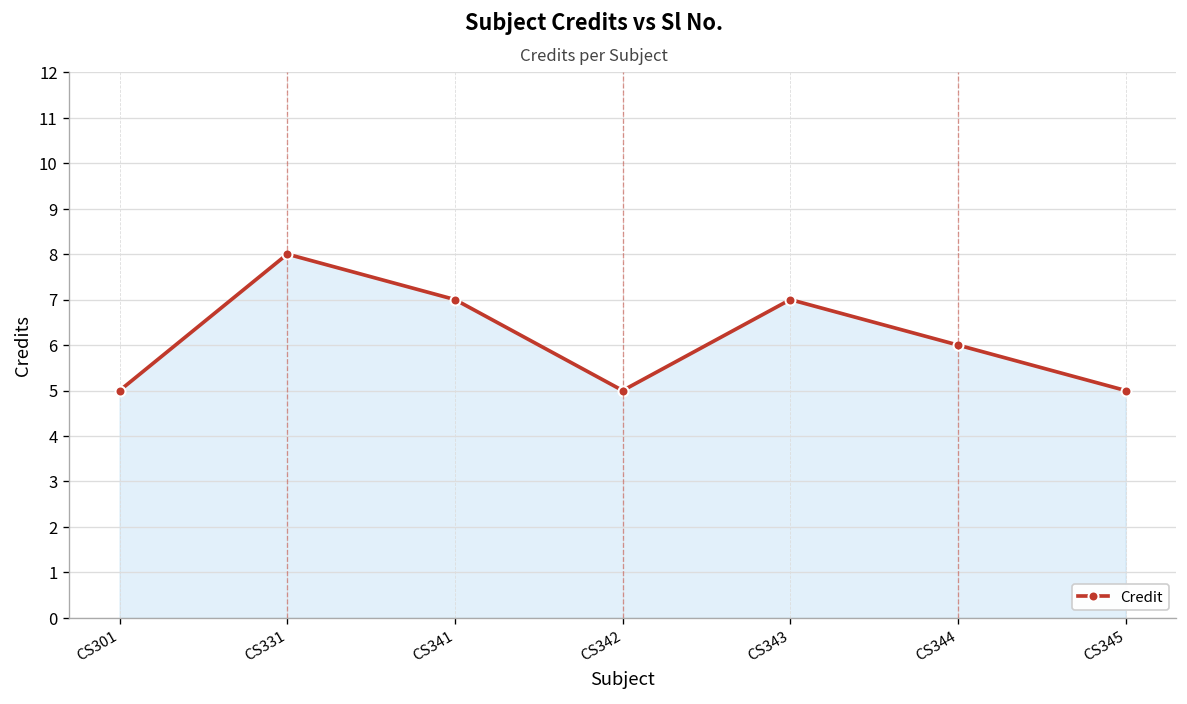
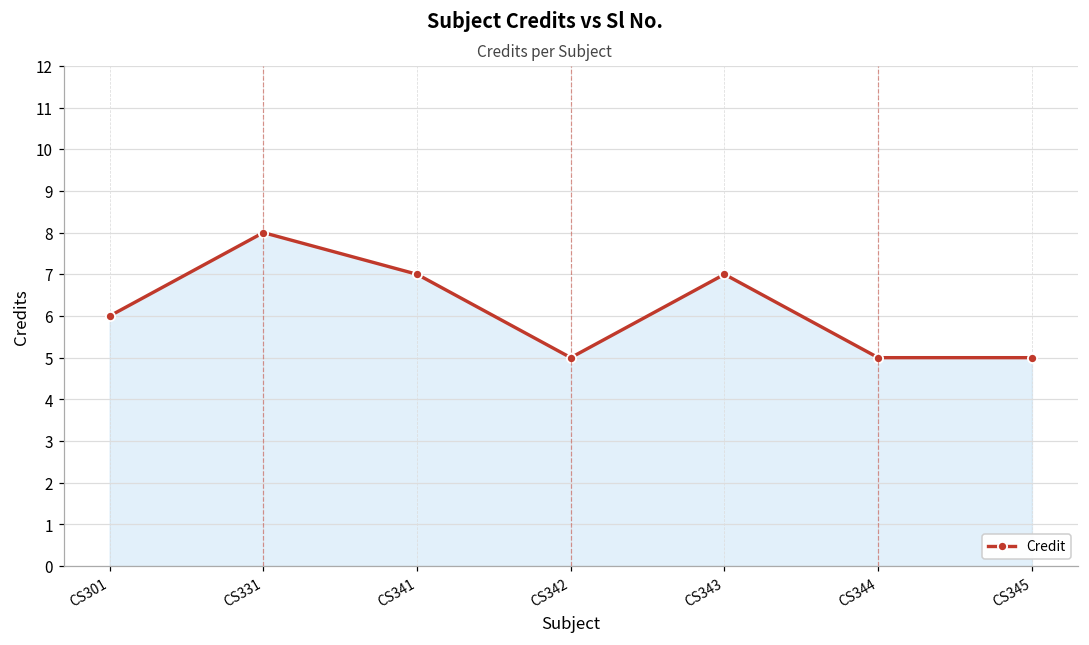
  {
-   "CS301": 5,
+   "CS301": 6,
    "CS331": 8,
    "CS341": 7,
    "CS342": 5,
    "CS343": 7,
-   "CS344": 6,
+   "CS344": 5,
    "CS345": 5
  }
